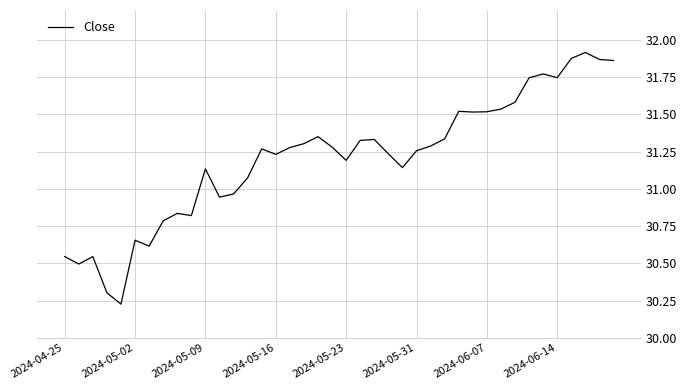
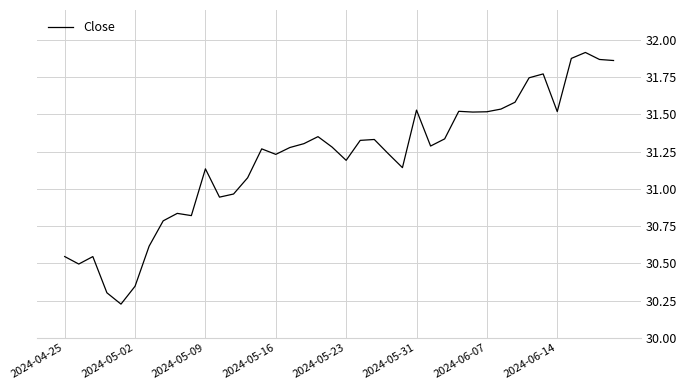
  {
    "2024-04-25": 30.55,
-   "2024-05-02": 30.65,
+   "2024-05-02": 30.35,
    "2024-05-09": 31.13,
    "2024-05-16": 31.23,
    "2024-05-23": 31.19,
-   "2024-05-31": 31.25,
+   "2024-05-31": 31.53,
    "2024-06-07": 31.52,
-   "2024-06-14": 31.75
+   "2024-06-14": 31.52
  }
